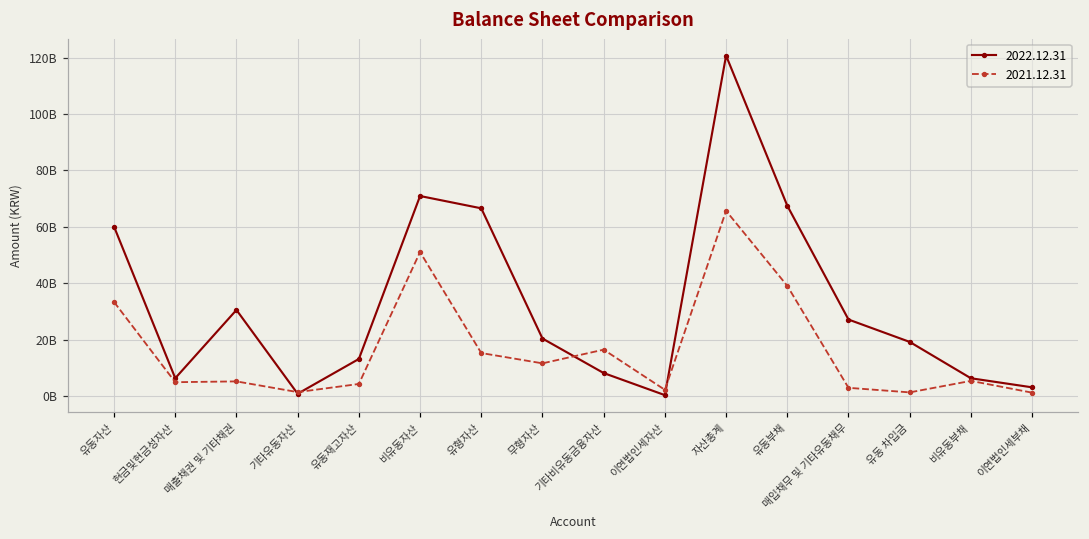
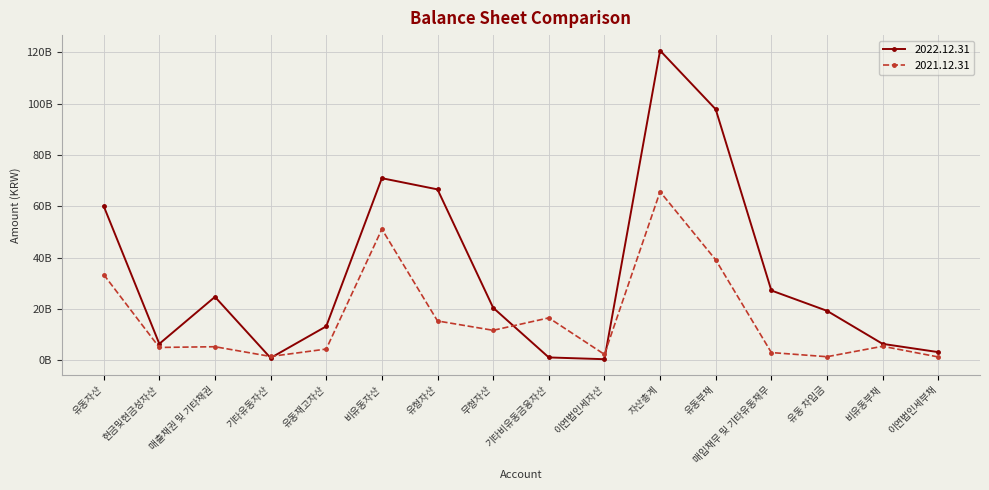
  {
    "2022.12.31": {
      "유동자산": 60000000000,
      "현금및현금성자산": 6000000000,
-     "매출채권 및 기타채권": 31000000000,
+     "매출채권 및 기타채권": 25000000000,
      "유동재고자산": 13000000000,
      "비유동자산": 71000000000,
      "유형자산": 67000000000,
      "무형자산": 20000000000,
-     "기타비유동금융자산": 8000000000,
+     "기타비유동금융자산": 1000000000,
      "이연법인세자산": 0,
      "자산총계": 121000000000,
-     "유동부채": 68000000000,
+     "유동부채": 98000000000,
      "매입채무 및 기타유동채무": 27000000000,
      "유동 차입금": 19000000000,
      "이연법인세부채": 3000000000
    },
    "2021.12.31": {
      "유동자산": 33000000000,
      "현금및현금성자산": 5000000000,
      "매출채권 및 기타채권": 5000000000,
      "유동재고자산": 4000000000,
      "비유동자산": 51000000000,
      "유형자산": 15000000000,
      "무형자산": 12000000000,
      "기타비유동금융자산": 16000000000,
      "이연법인세자산": 2000000000,
      "자산총계": 66000000000,
      "유동부채": 39000000000,
      "매입채무 및 기타유동채무": 3000000000,
      "유동 차입금": 1000000000,
      "이연법인세부채": 1000000000
    }
  }
